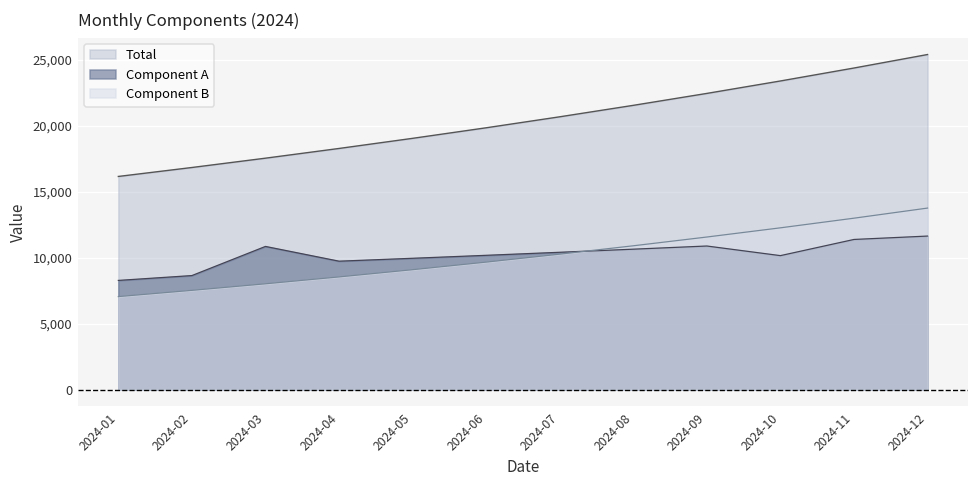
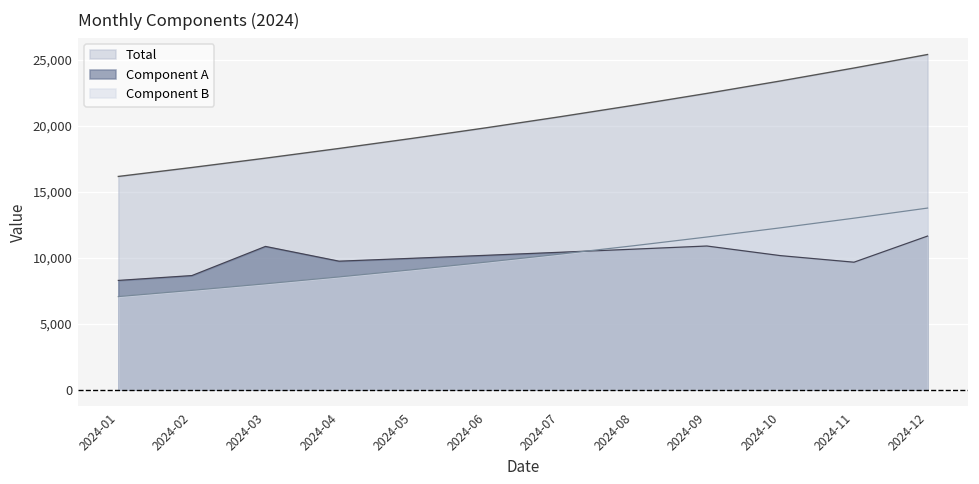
  {
    "Component A": {
      "2024-01": "8,300",
      "2024-02": "8,600",
      "2024-03": "10,800",
      "2024-04": "9,700",
      "2024-05": "10,000",
      "2024-06": "10,200",
      "2024-08": "10,600",
      "2024-09": "10,900",
      "2024-10": "10,200",
-     "2024-11": "11,400",
+     "2024-11": "9,700",
      "2024-12": "11,600"
    }
  }
